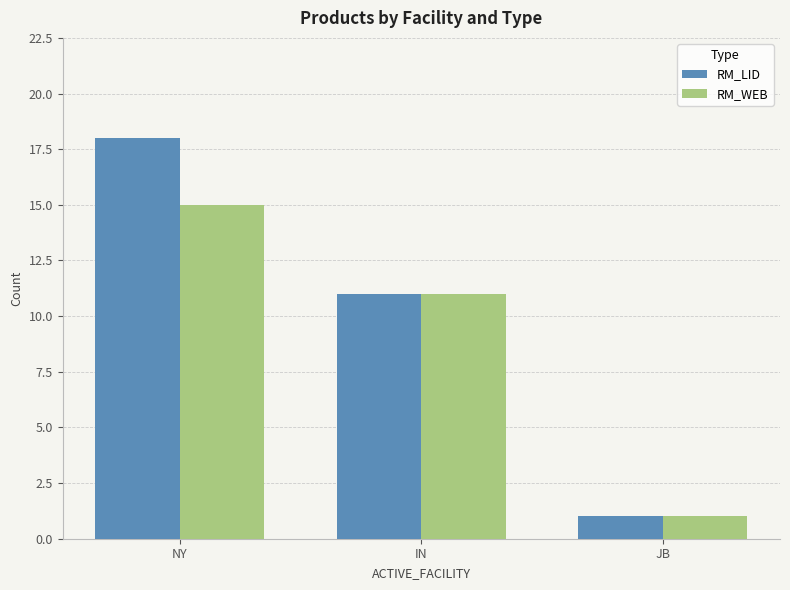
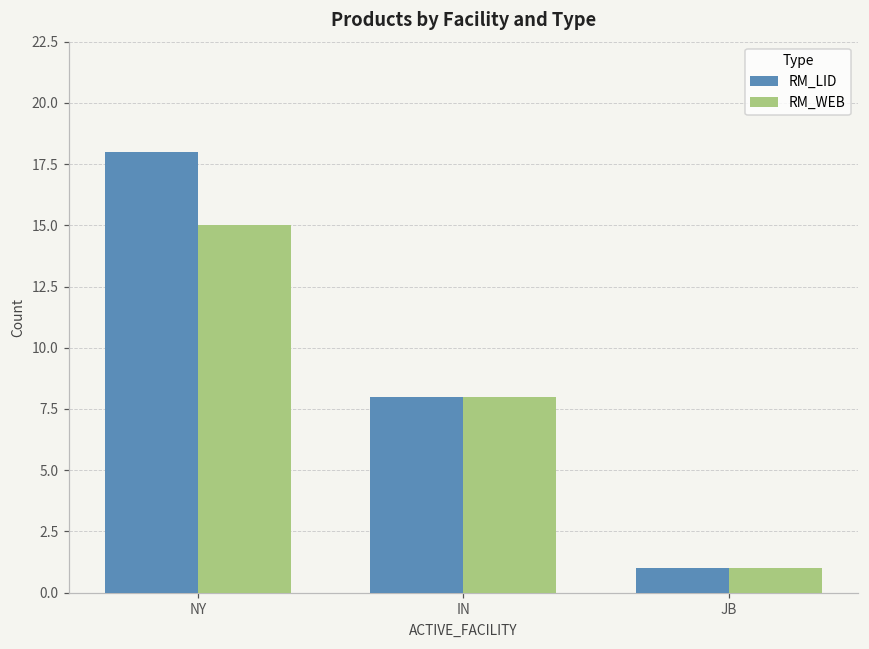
  {
    "RM_LID": {
      "NY": 18,
-     "IN": 11,
+     "IN": 8,
      "JB": 1
    },
    "RM_WEB": {
      "NY": 15,
-     "IN": 11,
+     "IN": 8,
      "JB": 1
    }
  }
